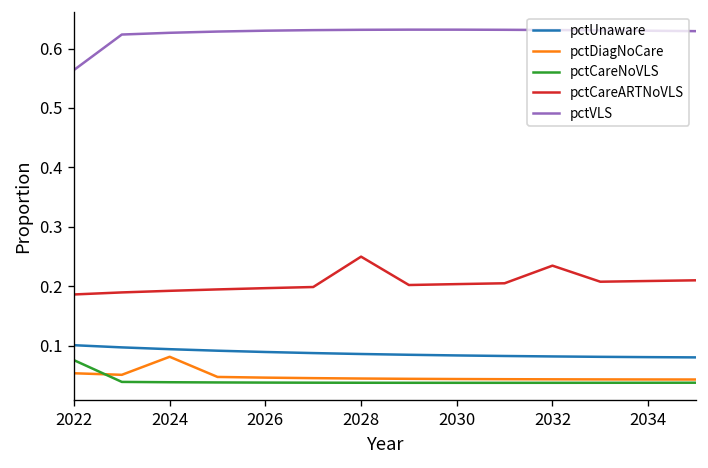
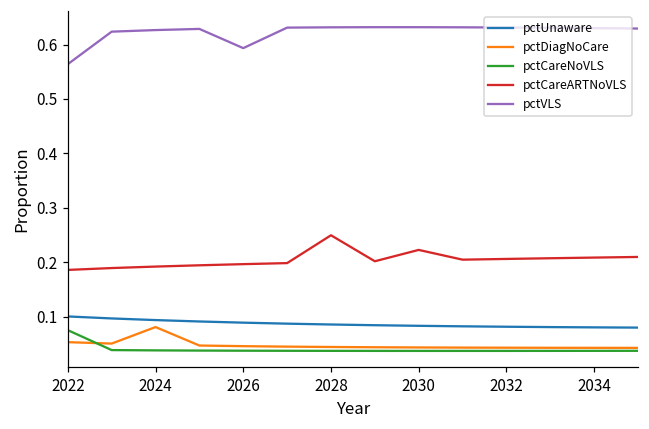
  {
    "pctUnaware": {
      "2022": 0.10,
      "2024": 0.09,
      "2026": 0.09,
      "2028": 0.09,
      "2030": 0.08,
      "2032": 0.08,
      "2034": 0.08
    },
    "pctDiagNoCare": {
      "2022": 0.05,
      "2024": 0.08,
      "2026": 0.05,
      "2028": 0.04,
      "2030": 0.04,
      "2032": 0.04,
      "2034": 0.04
    },
    "pctCareNoVLS": {
      "2022": 0.08,
      "2024": 0.04,
      "2026": 0.04,
      "2028": 0.04,
      "2030": 0.04,
      "2032": 0.04,
      "2034": 0.04
    },
    "pctCareARTNoVLS": {
      "2022": 0.19,
      "2024": 0.19,
      "2026": 0.20,
      "2028": 0.25,
-     "2030": 0.20,
-     "2032": 0.23,
+     "2030": 0.22,
+     "2032": 0.21,
      "2034": 0.21
    },
    "pctVLS": {
      "2022": 0.56,
      "2024": 0.63,
-     "2026": 0.63,
+     "2026": 0.59,
      "2028": 0.63,
      "2030": 0.63
    }
  }
